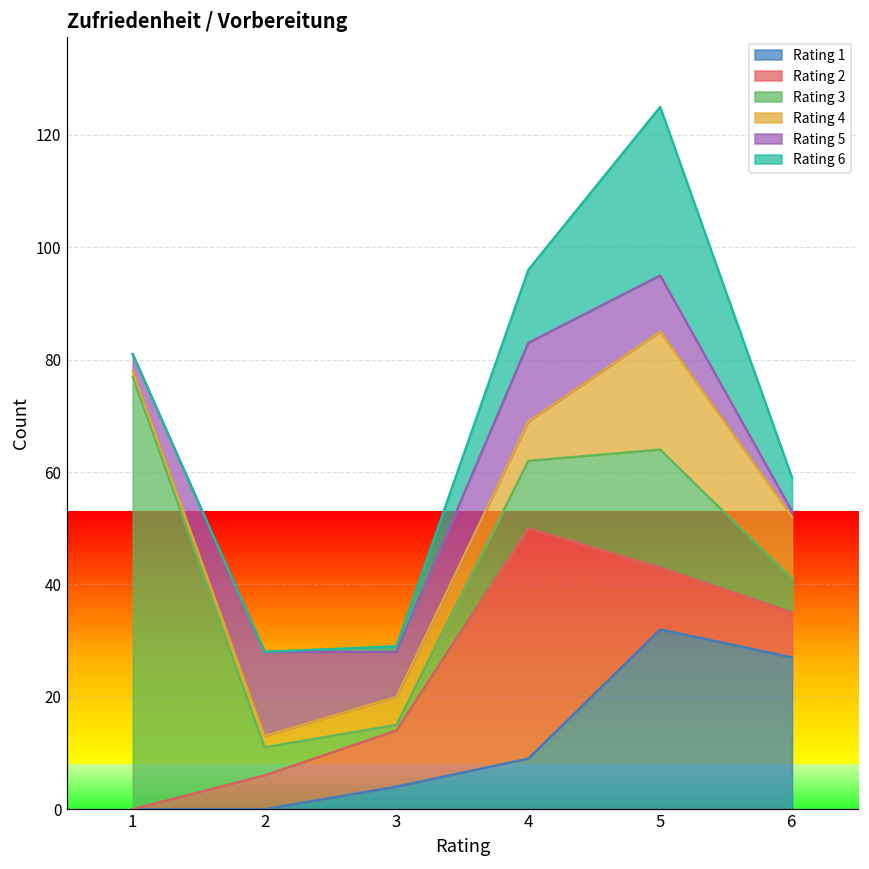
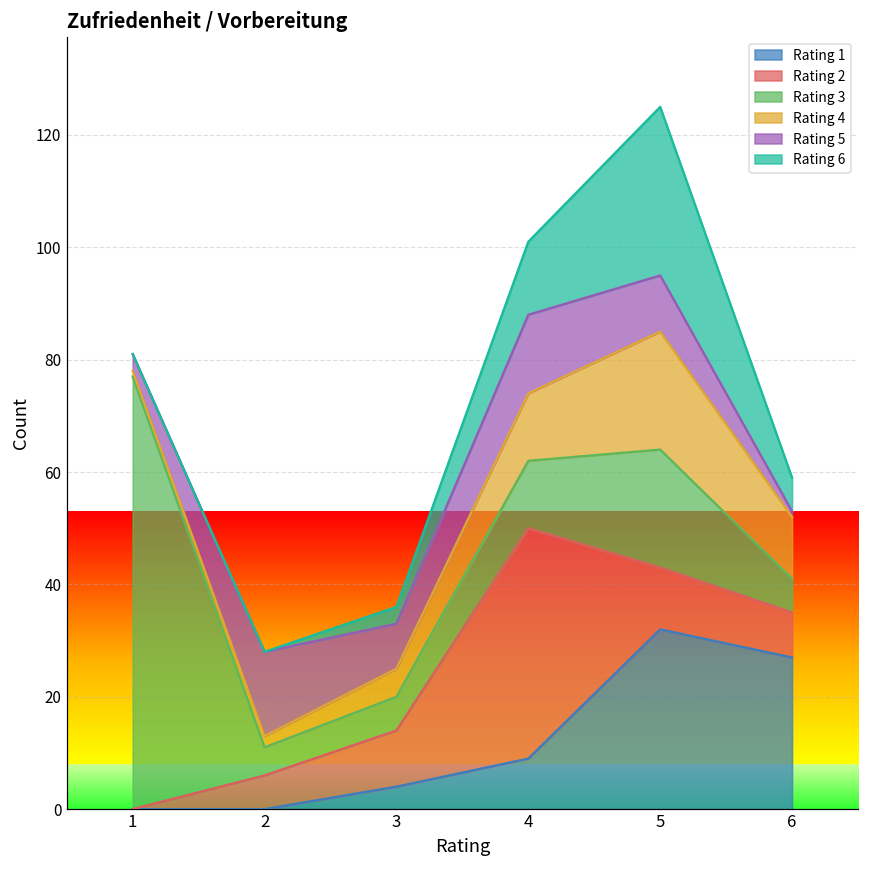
  {
    "Rating 1": {
      "2": 0,
      "3": 4,
      "4": 9,
      "5": 32,
      "6": 27
    },
    "Rating 2": {
      "2": 6,
      "3": 10,
      "4": 41,
      "5": 11,
      "6": 8
    },
    "Rating 3": {
      "1": 77,
      "2": 5,
-     "3": 1,
+     "3": 6,
      "4": 12,
      "5": 21,
      "6": 6
    },
    "Rating 4": {
      "1": 1,
      "2": 2,
      "3": 5,
-     "4": 7,
+     "4": 12,
      "5": 21,
      "6": 11
    },
    "Rating 5": {
      "3": 8,
      "4": 14,
      "5": 10,
      "6": 1
    },
    "Rating 6": {
-     "3": 1,
+     "3": 3,
      "4": 13,
      "5": 30,
      "6": 6
    }
  }
